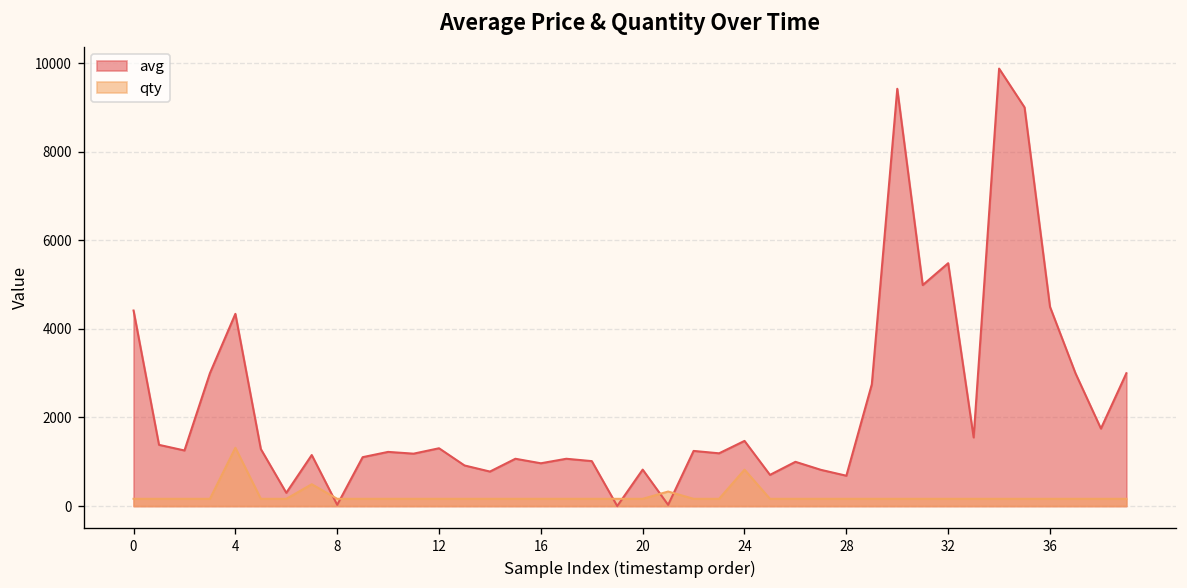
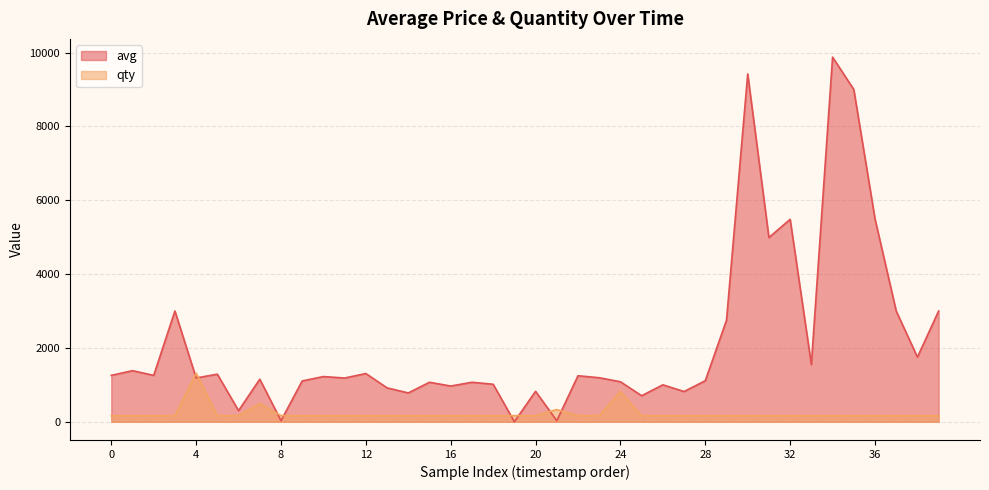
  {
    "avg": {
-     "0": 4400,
-     "4": 4300,
+     "0": 1300,
+     "4": 1200,
      "8": 0,
      "12": 1300,
      "16": 1000,
      "20": 800,
-     "24": 1500,
-     "28": 700,
+     "24": 1100,
+     "28": 1100,
      "32": 5500,
-     "36": 4500
+     "36": 5500
    },
    "qty": {
      "0": 200,
      "4": 1300,
      "8": 200,
      "12": 200,
      "16": 200,
      "20": 200,
      "24": 800,
      "28": 200,
      "32": 200,
      "36": 200
    }
  }
